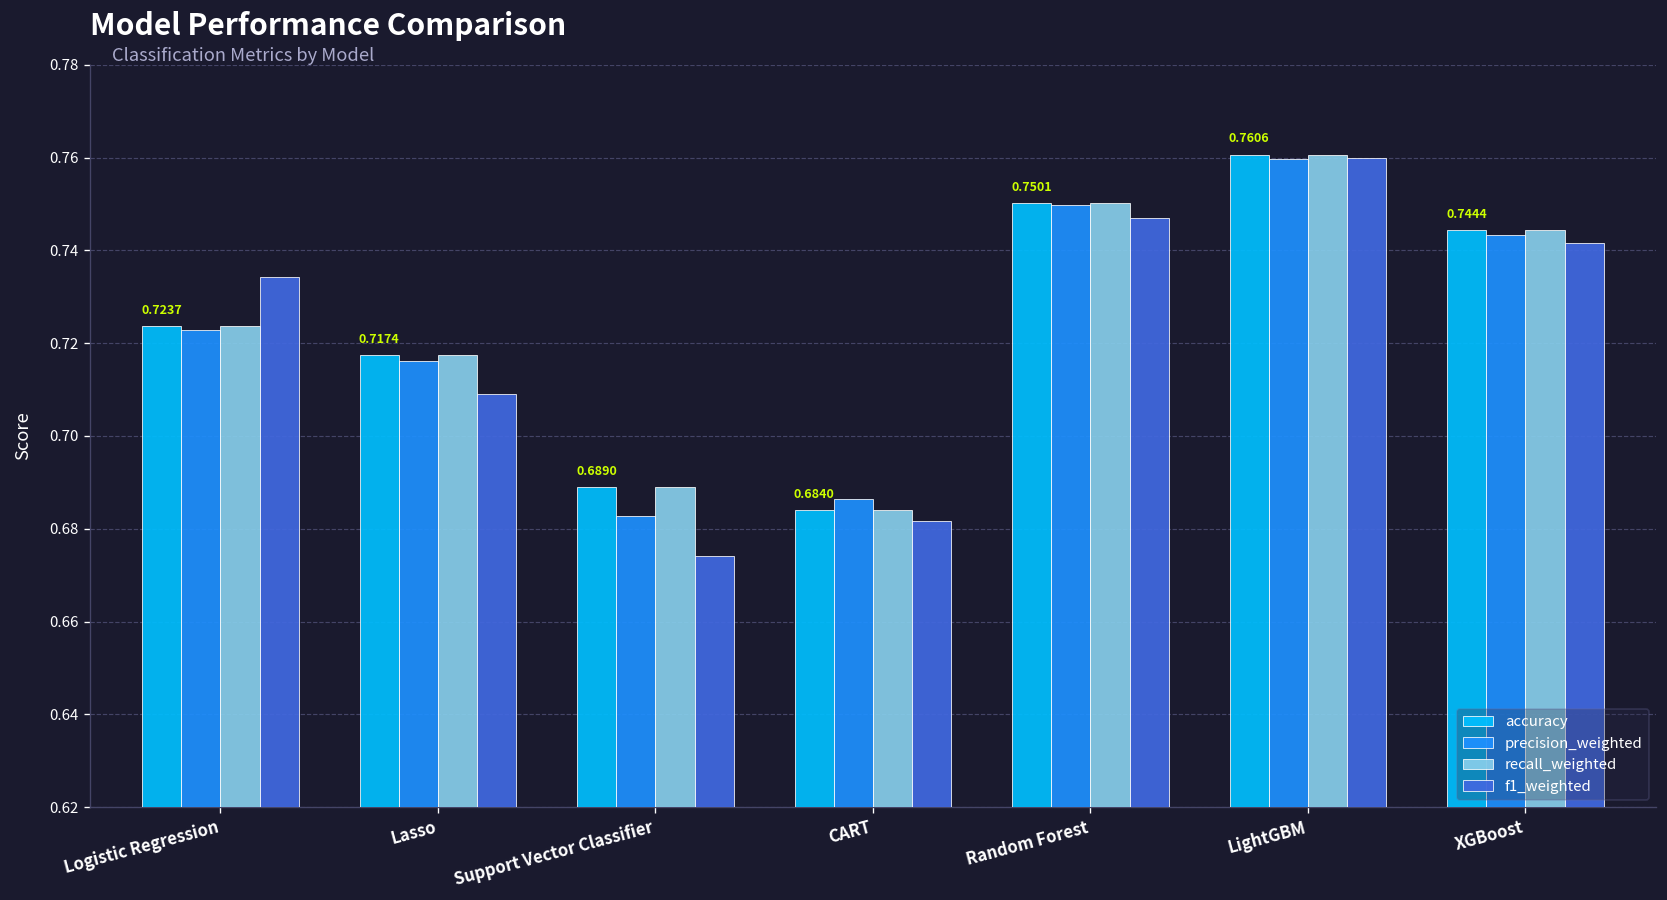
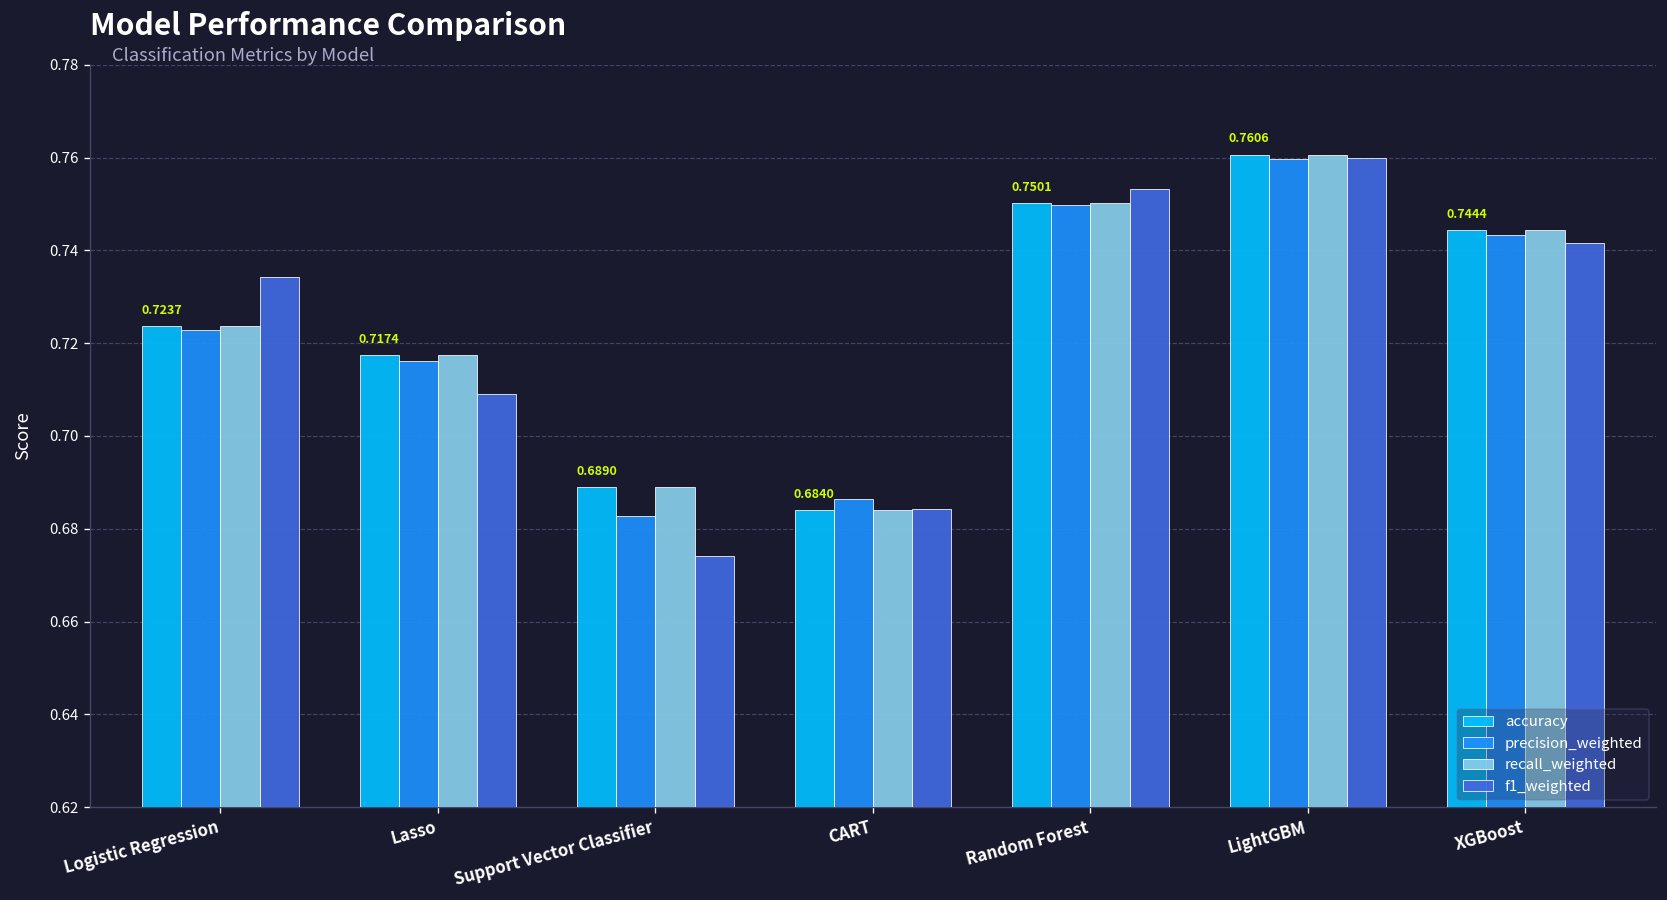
  {
    "recall_weighted": {
      "Logistic Regression": 0.724,
      "Lasso": 0.717,
      "Support Vector Classifier": 0.689,
      "CART": 0.684,
      "Random Forest": 0.750,
      "LightGBM": 0.761,
      "XGBoost": 0.744
    },
    "f1_weighted": {
      "Logistic Regression": 0.734,
      "Lasso": 0.709,
      "Support Vector Classifier": 0.674,
-     "CART": 0.682,
-     "Random Forest": 0.747,
+     "CART": 0.684,
+     "Random Forest": 0.753,
      "LightGBM": 0.760,
      "XGBoost": 0.742
    }
  }
